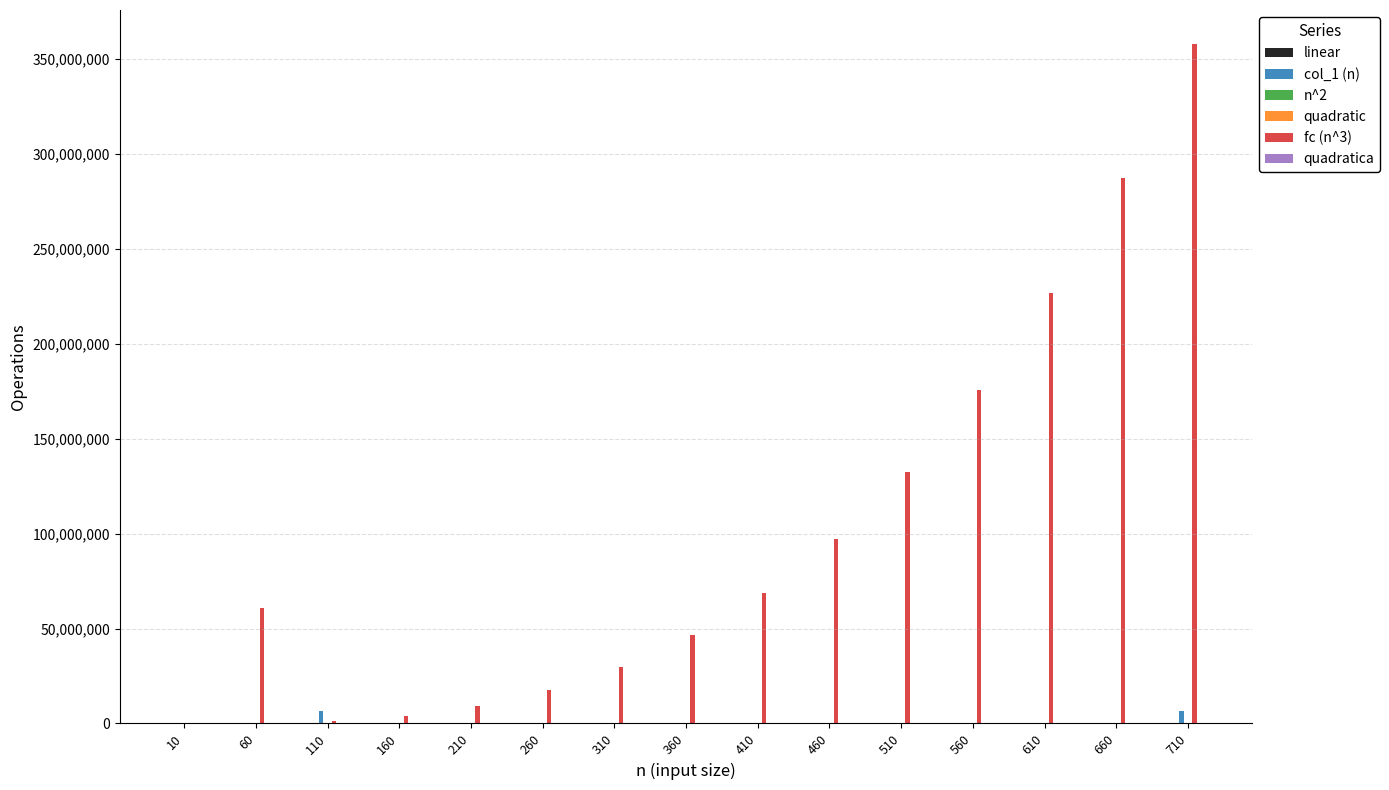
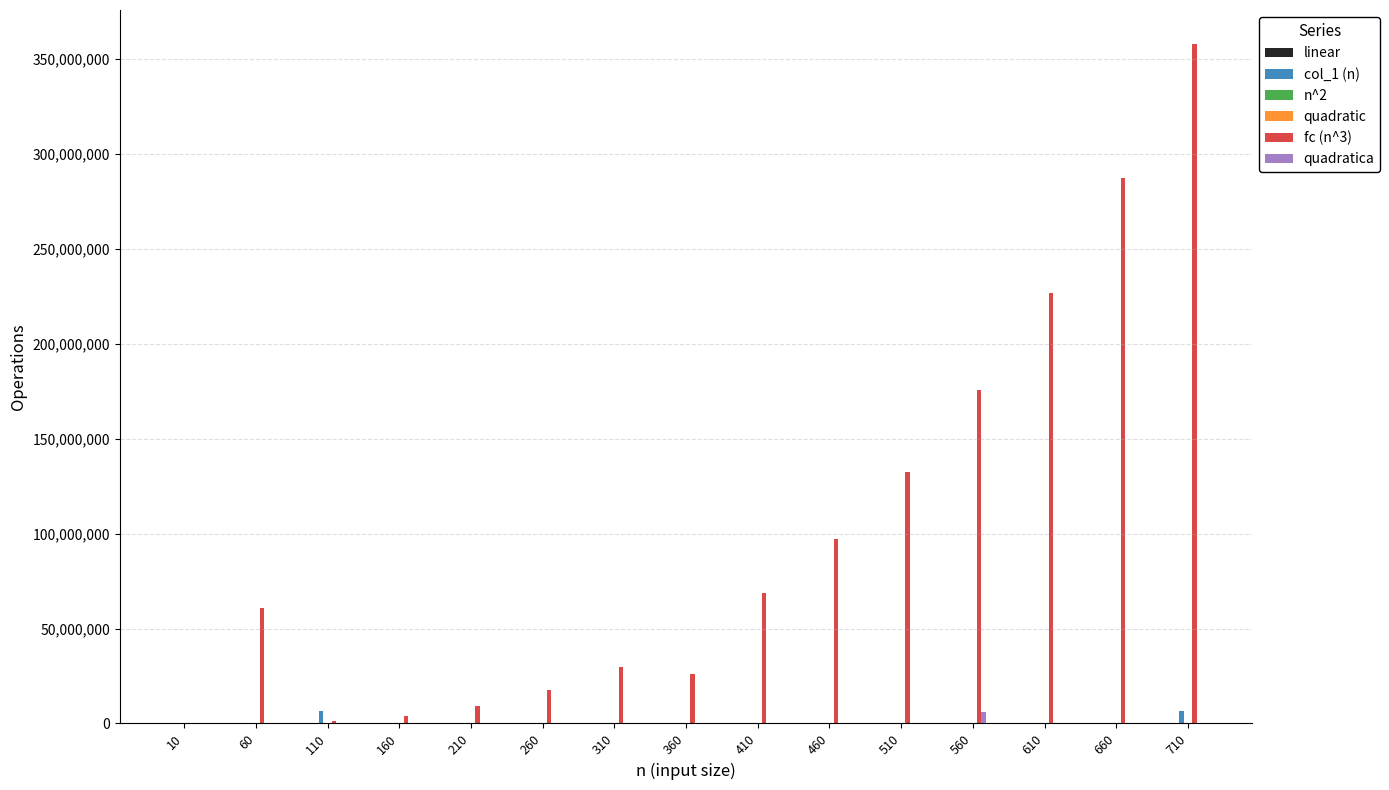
  {
    "col_1 (n)": {
      "110": "6,000,000",
      "710": "6,000,000"
    },
    "fc (n^3)": {
      "60": "61,000,000",
      "110": "1,000,000",
      "160": "4,000,000",
      "210": "9,000,000",
      "260": "18,000,000",
      "310": "30,000,000",
-     "360": "47,000,000",
+     "360": "26,000,000",
      "410": "69,000,000",
      "460": "97,000,000",
      "510": "133,000,000",
      "560": "176,000,000",
      "610": "227,000,000",
      "660": "287,000,000",
      "710": "358,000,000"
    },
    "quadratica": {
-     "560": "0"
+     "560": "6,000,000"
    }
  }
